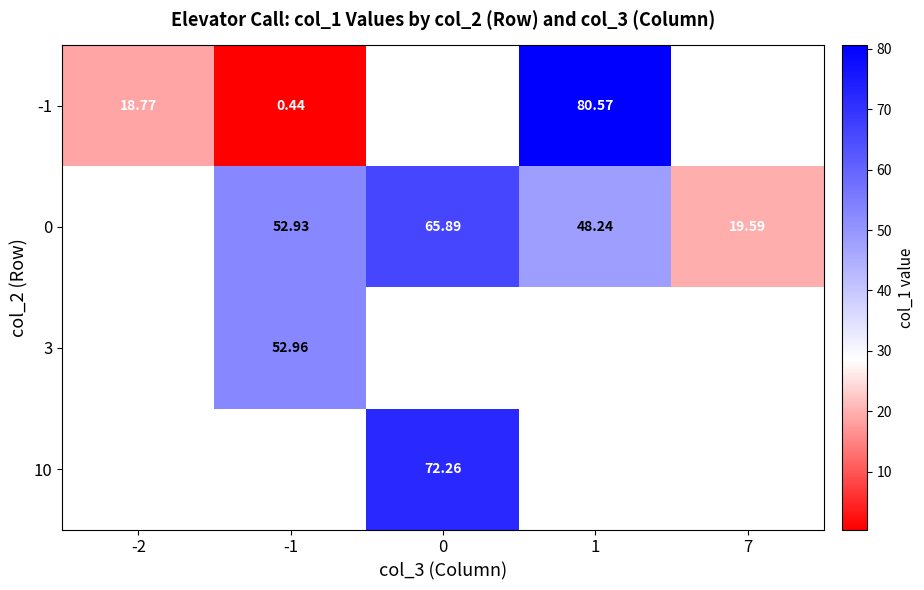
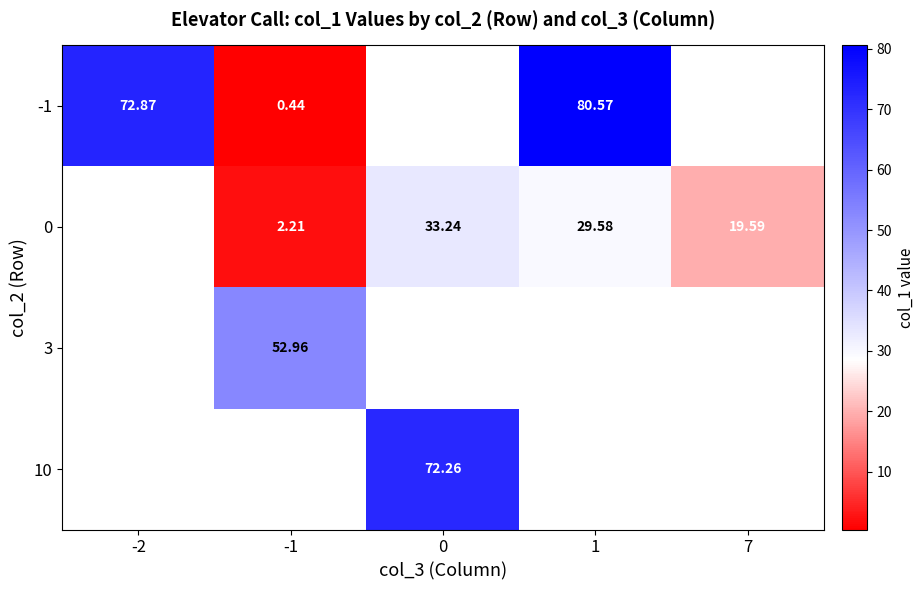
  {
    "-1": {
-     "-2": 18.77,
+     "-2": 72.87,
      "-1": 0.44,
      "1": 80.57
    },
    "0": {
-     "-1": 52.93,
-     "0": 65.89,
-     "1": 48.24,
+     "-1": 2.21,
+     "0": 33.24,
+     "1": 29.58,
      "7": 19.59
    },
    "3": {
      "-1": 52.96
    },
    "10": {
      "0": 72.26
    }
  }
